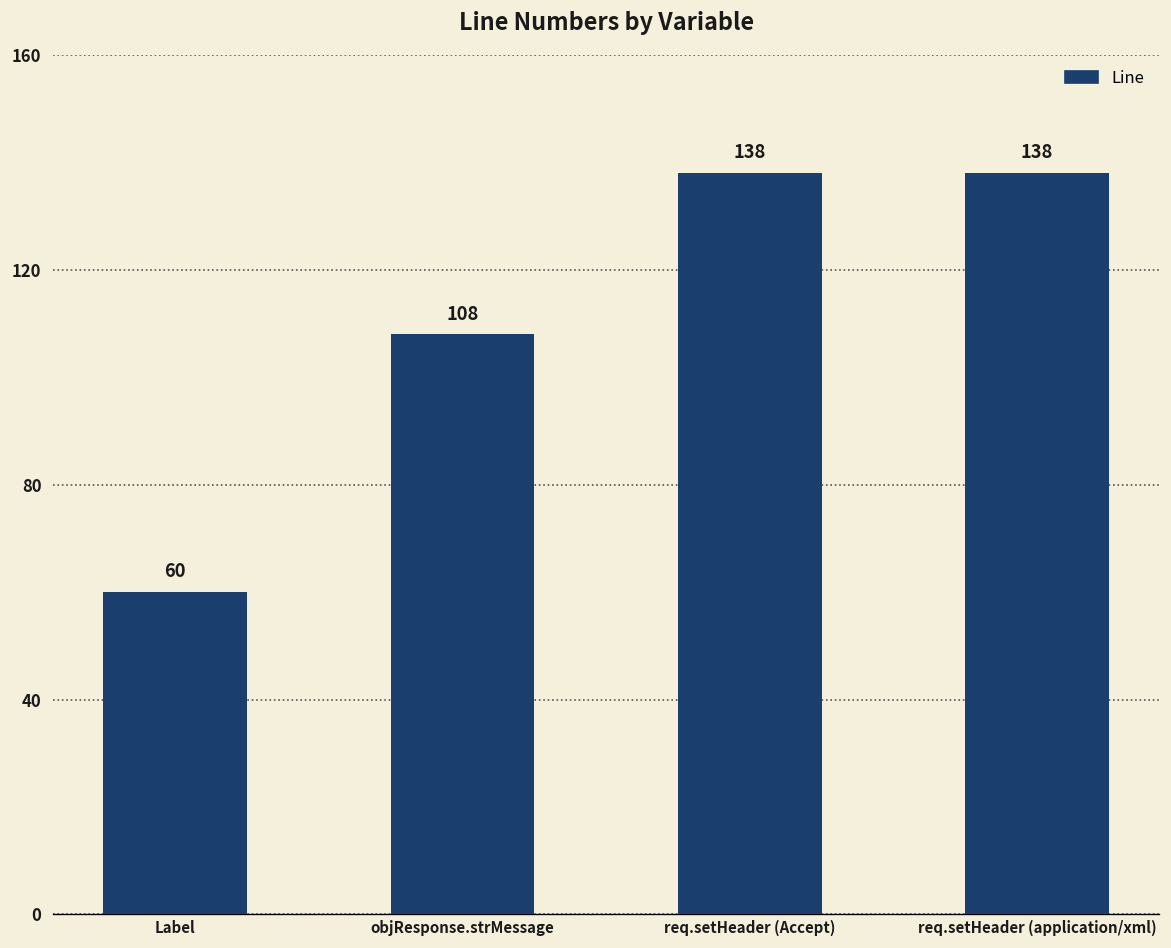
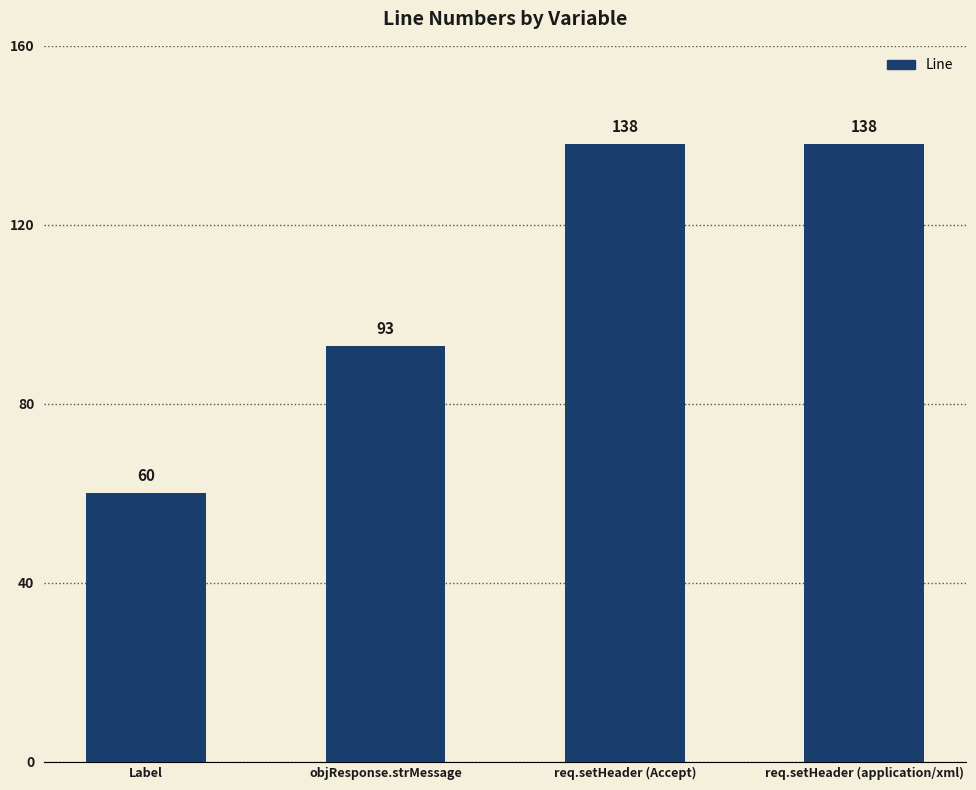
  {
    "Label": 60,
-   "objResponse.strMessage": 108,
+   "objResponse.strMessage": 93,
    "req.setHeader (Accept)": 138,
    "req.setHeader (application/xml)": 138
  }
